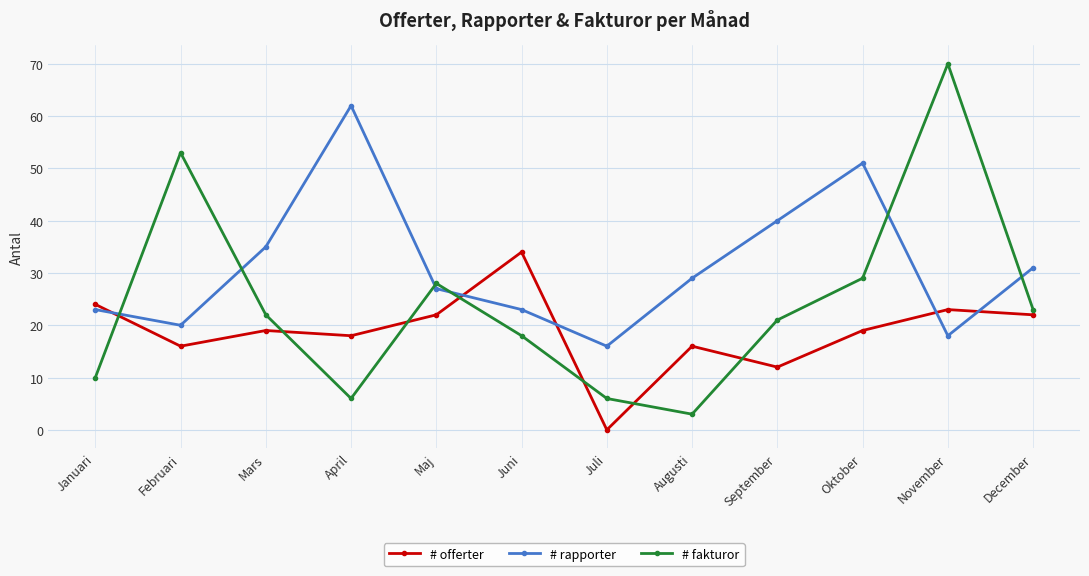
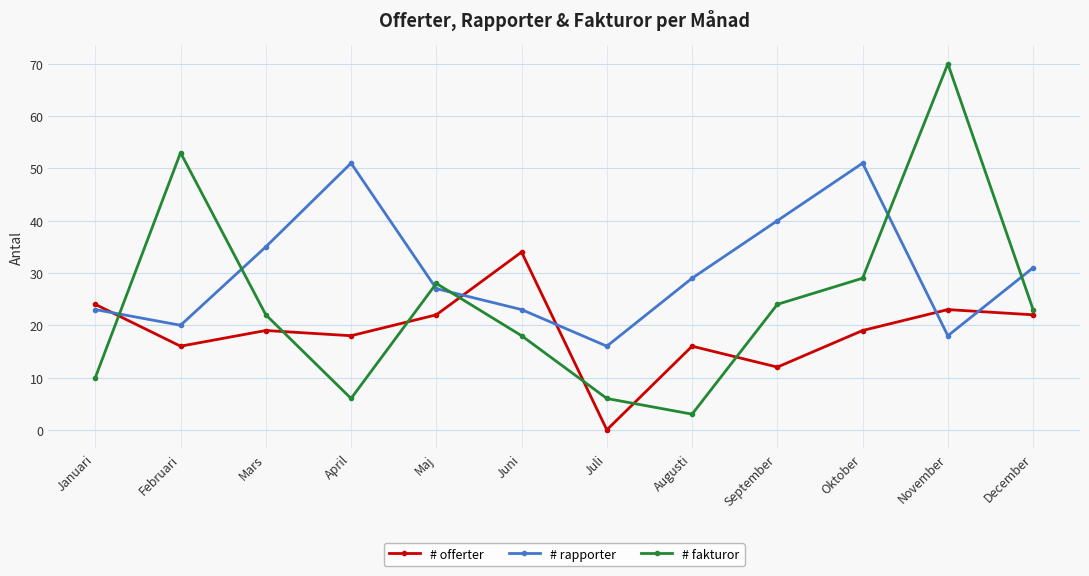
  {
    "# offerter": {
      "Januari": 24,
      "Februari": 16,
      "Mars": 19,
      "April": 18,
      "Maj": 22,
      "Juni": 34,
      "Juli": 0,
      "Augusti": 16,
      "September": 12,
      "Oktober": 19,
      "November": 23,
      "December": 22
    },
    "# rapporter": {
      "Januari": 23,
      "Februari": 20,
      "Mars": 35,
-     "April": 62,
+     "April": 51,
      "Maj": 27,
      "Juni": 23,
      "Juli": 16,
      "Augusti": 29,
      "September": 40,
      "Oktober": 51,
      "November": 18,
      "December": 31
    },
    "# fakturor": {
      "Januari": 10,
      "Februari": 53,
      "Mars": 22,
      "April": 6,
      "Maj": 28,
      "Juni": 18,
      "Juli": 6,
      "Augusti": 3,
-     "September": 21,
+     "September": 24,
      "Oktober": 29,
      "November": 70,
      "December": 23
    }
  }
